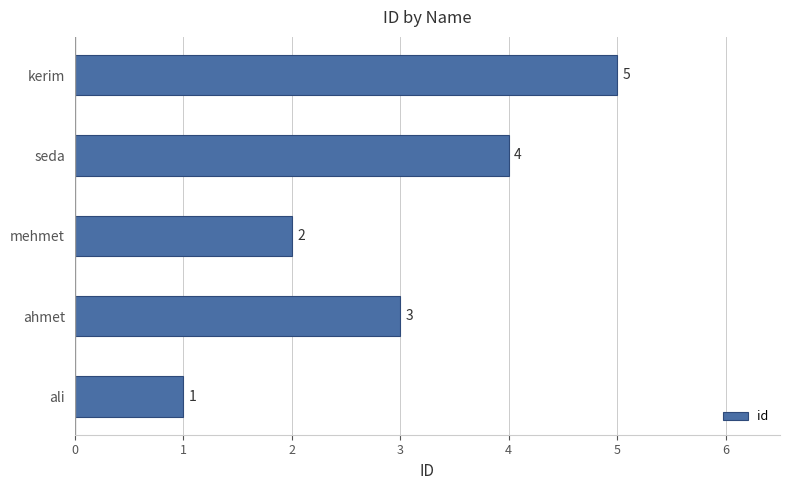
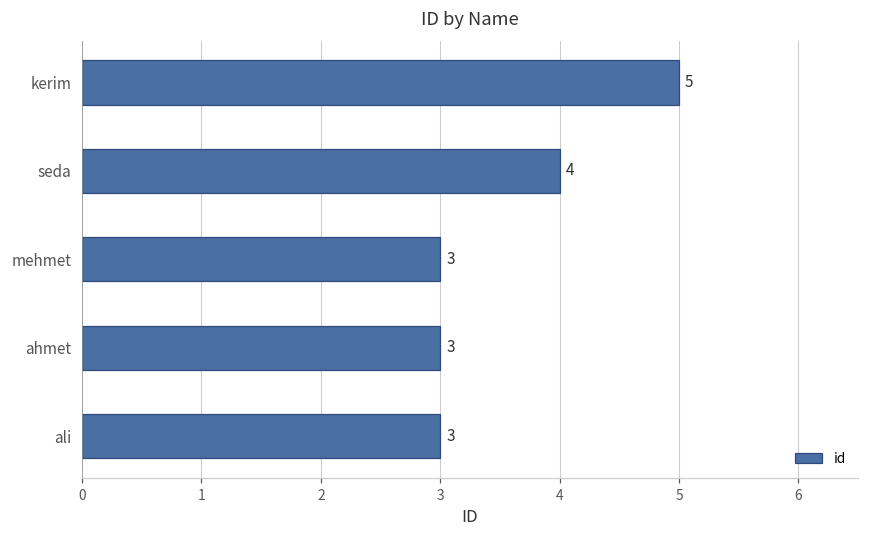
  {
    "kerim": 5,
    "seda": 4,
-   "mehmet": 2,
+   "mehmet": 3,
    "ahmet": 3,
-   "ali": 1
+   "ali": 3
  }
